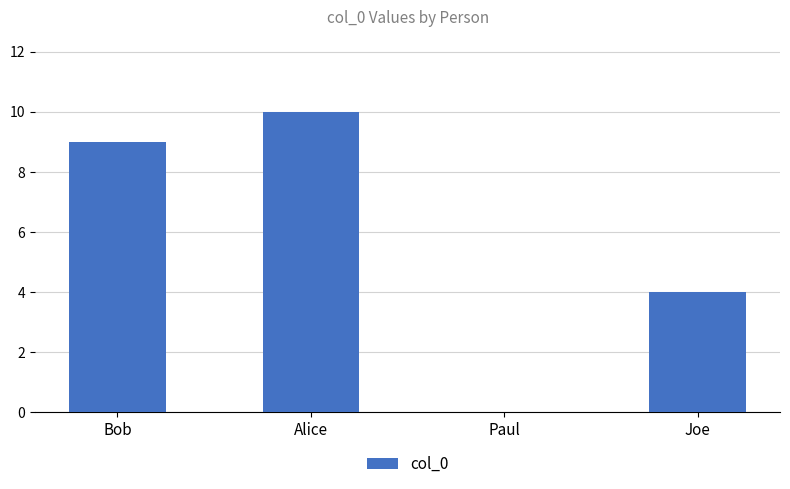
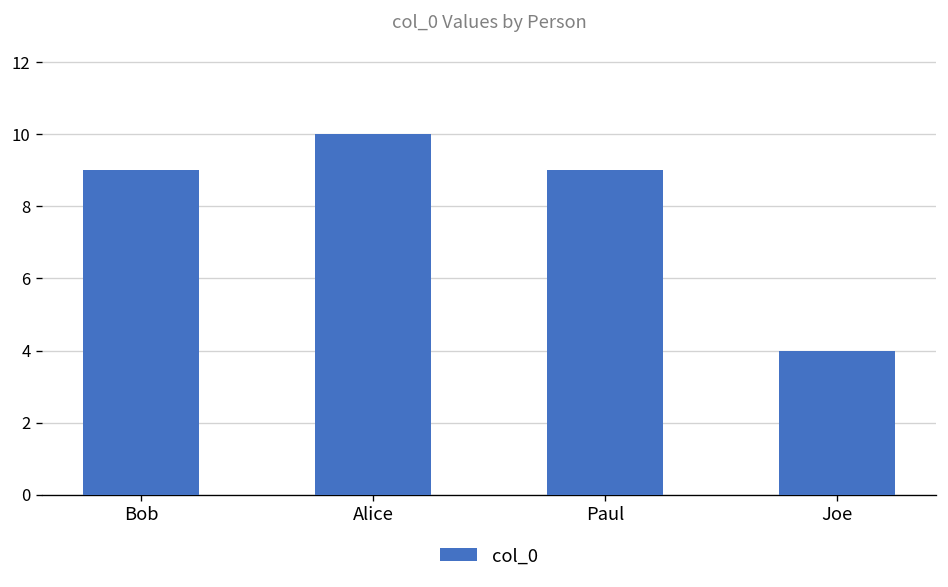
  {
    "Bob": 9,
    "Alice": 10,
-   "Paul": 0,
+   "Paul": 9,
    "Joe": 4
  }
